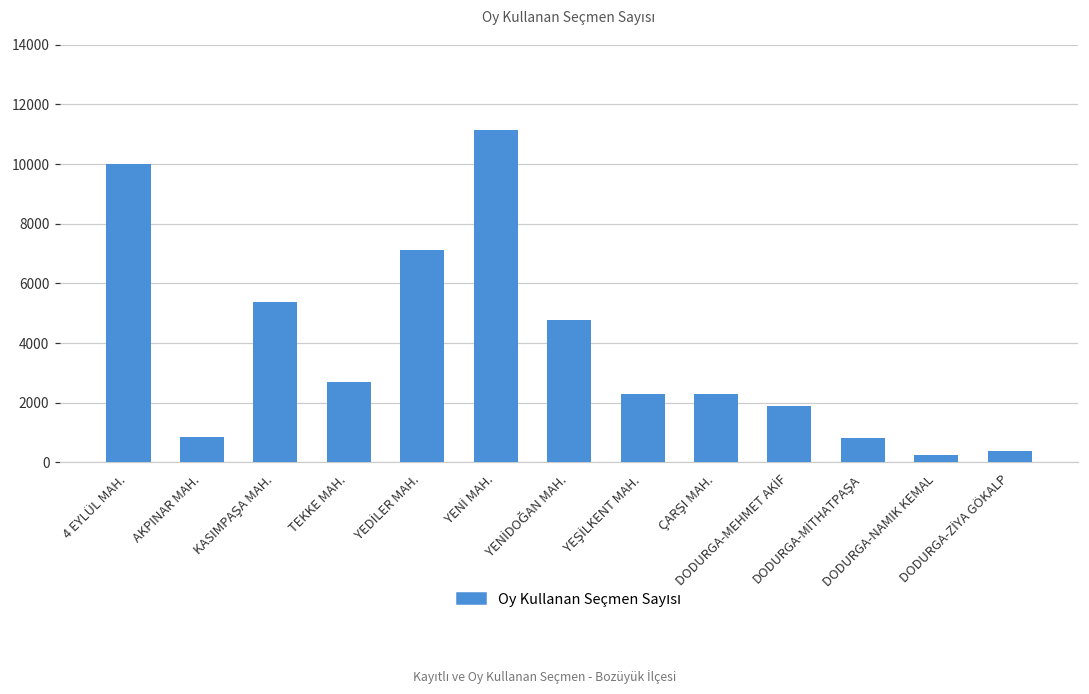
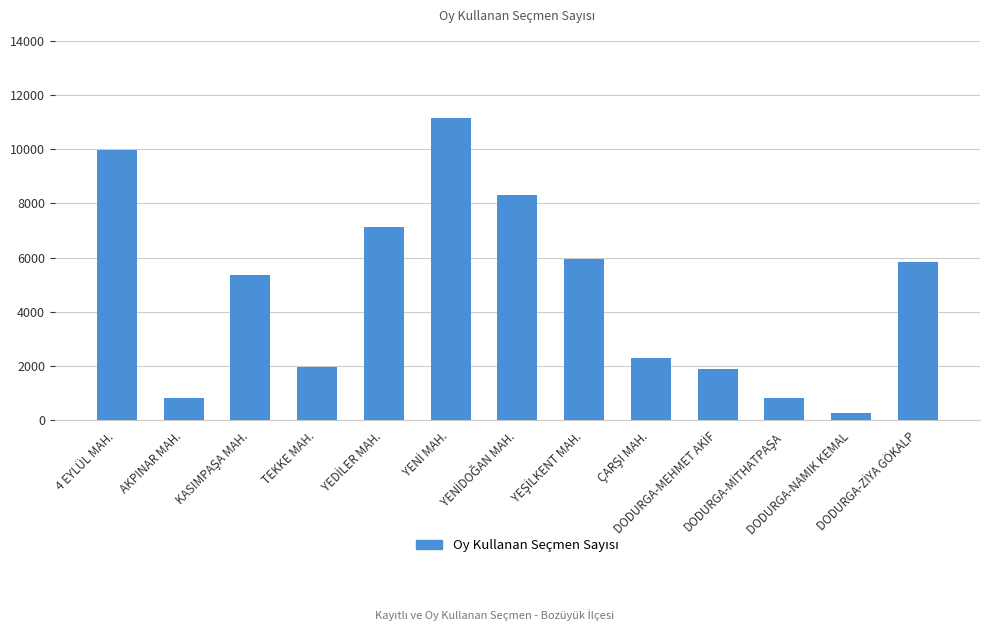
  {
    "4 EYLÜL MAH.": 10000,
    "AKPINAR MAH.": 800,
    "KASIMPAŞA MAH.": 5400,
-   "TEKKE MAH.": 2700,
+   "TEKKE MAH.": 2000,
    "YEDİLER MAH.": 7100,
    "YENİ MAH.": 11200,
-   "YENİDOĞAN MAH.": 4800,
-   "YEŞİLKENT MAH.": 2300,
+   "YENİDOĞAN MAH.": 8300,
+   "YEŞİLKENT MAH.": 6000,
    "ÇARŞI MAH.": 2300,
    "DODURGA-MEHMET AKİF": 1900,
    "DODURGA-MİTHATPAŞA": 800,
    "DODURGA-NAMIK KEMAL": 300,
-   "DODURGA-ZİYA GÖKALP": 400
+   "DODURGA-ZİYA GÖKALP": 5800
  }
